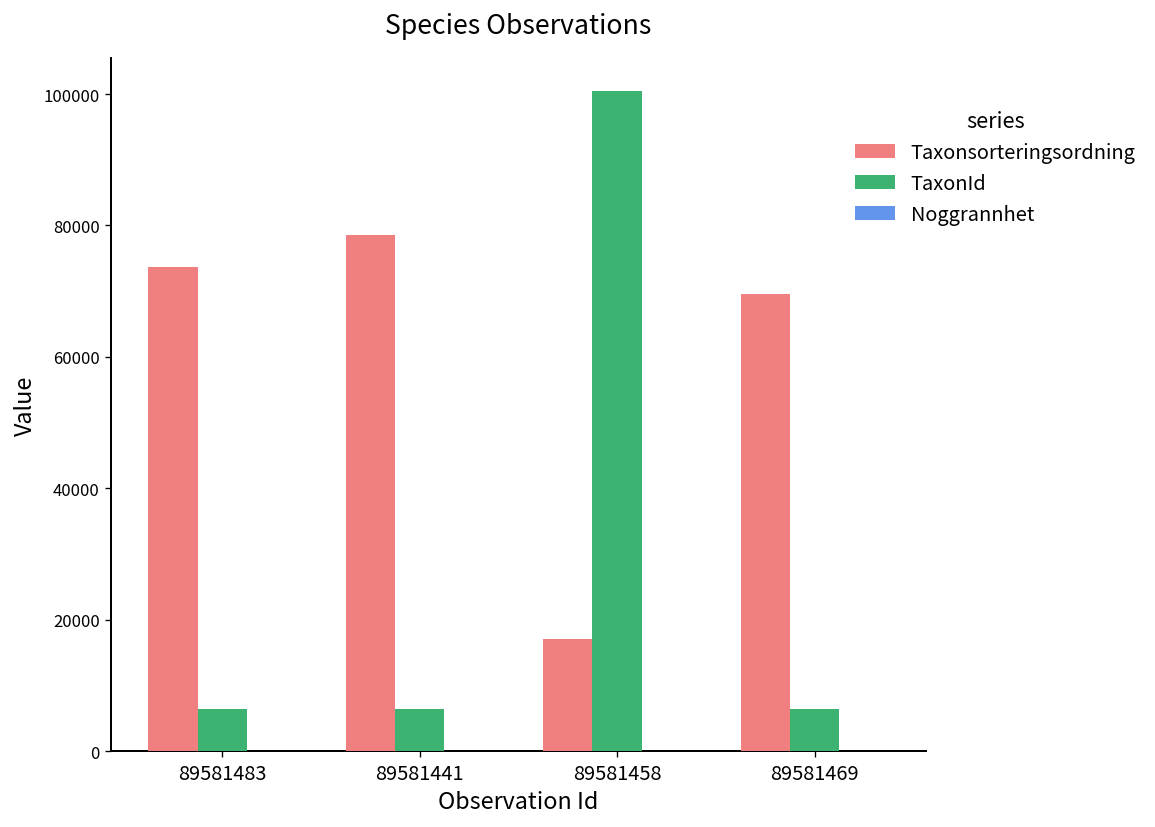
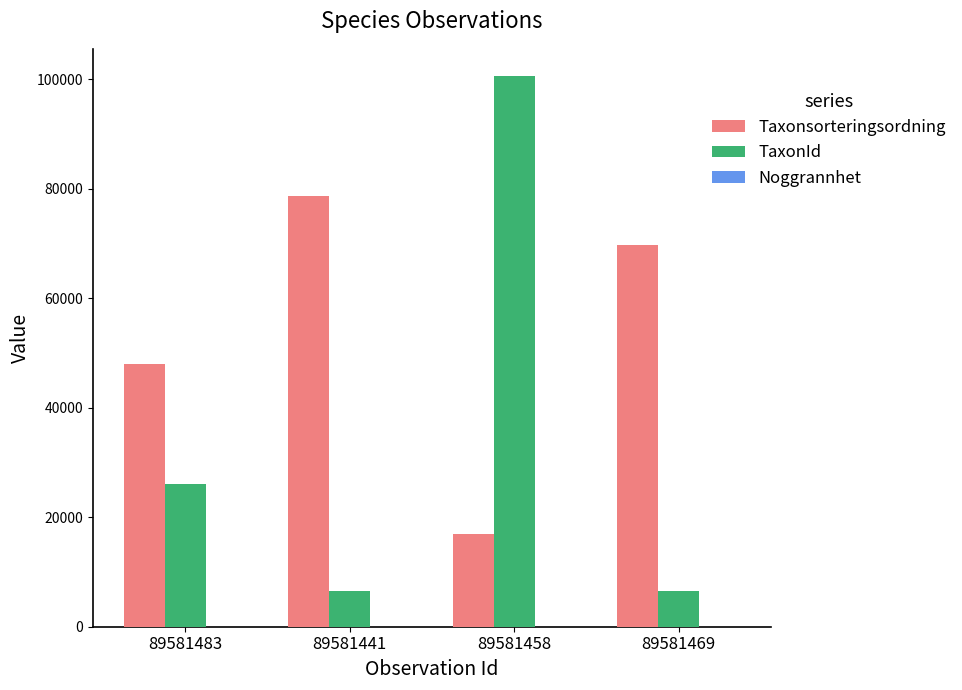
  {
    "Taxonsorteringsordning": {
-     "89581483": 74000,
+     "89581483": 48000,
      "89581441": 79000,
      "89581458": 17000,
      "89581469": 70000
    },
    "TaxonId": {
-     "89581483": 6000,
+     "89581483": 26000,
      "89581441": 6000,
      "89581458": 101000,
      "89581469": 6000
    }
  }
